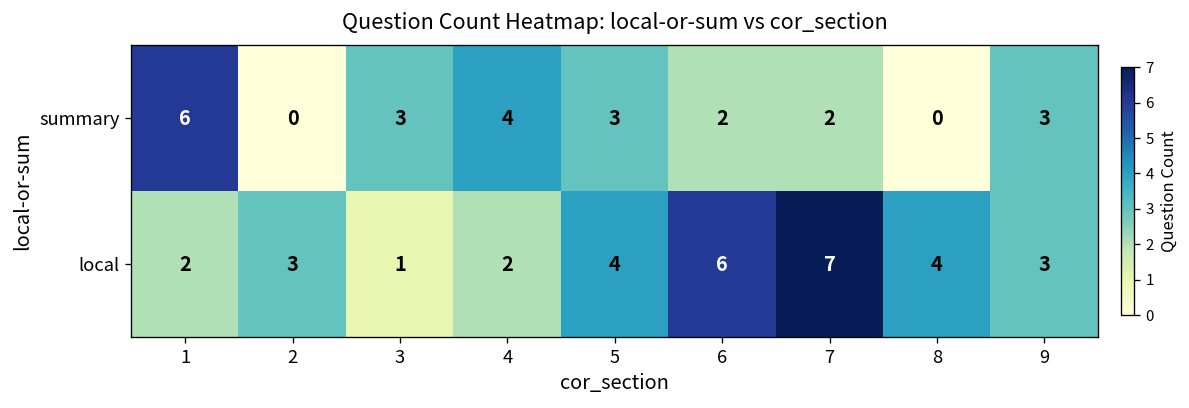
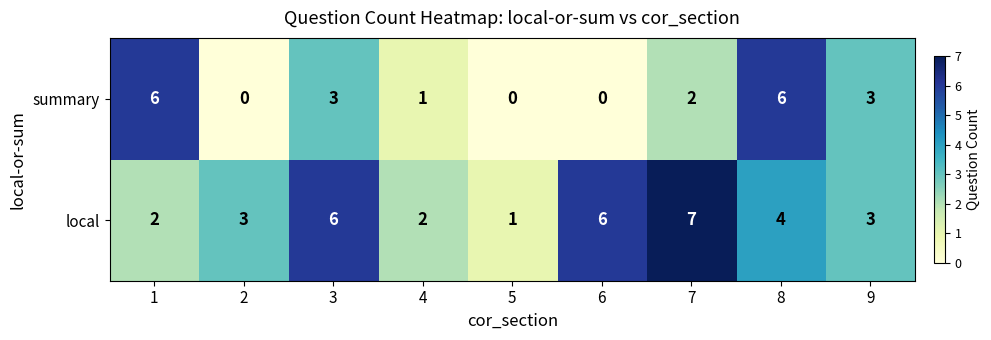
  {
    "summary": {
      "1": 6,
      "2": 0,
      "3": 3,
-     "4": 4,
-     "5": 3,
-     "6": 2,
+     "4": 1,
+     "5": 0,
+     "6": 0,
      "7": 2,
-     "8": 0,
+     "8": 6,
      "9": 3
    },
    "local": {
      "1": 2,
      "2": 3,
-     "3": 1,
+     "3": 6,
      "4": 2,
-     "5": 4,
+     "5": 1,
      "6": 6,
      "7": 7,
      "8": 4,
      "9": 3
    }
  }
